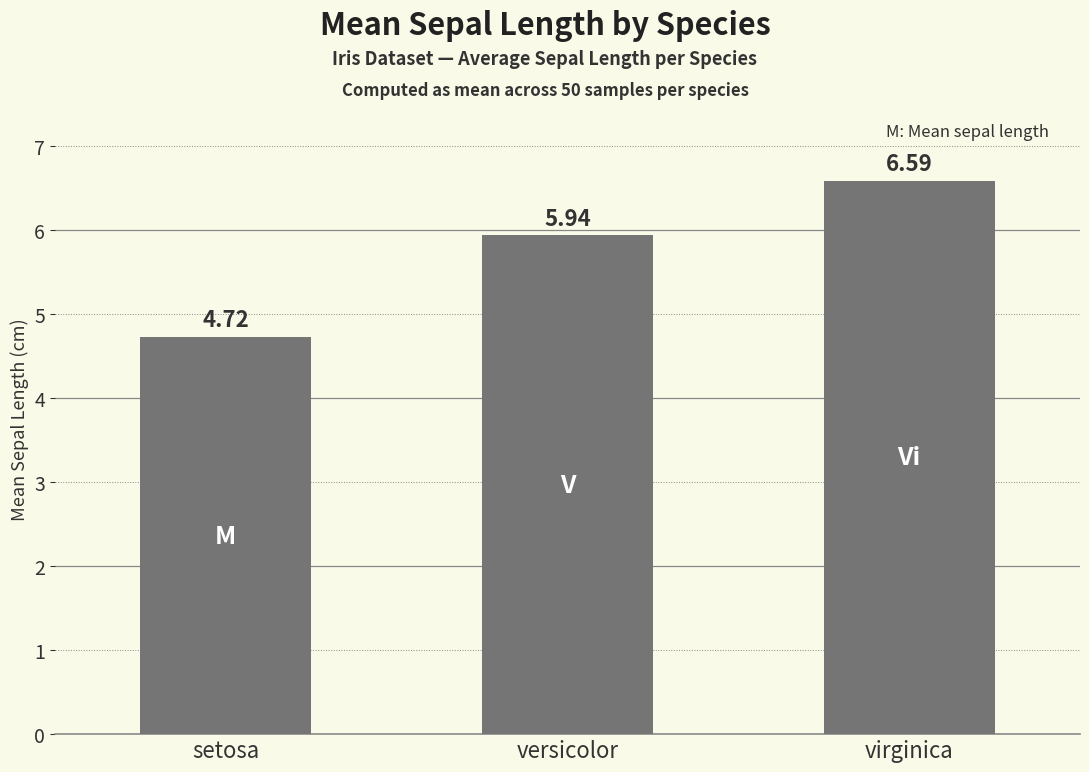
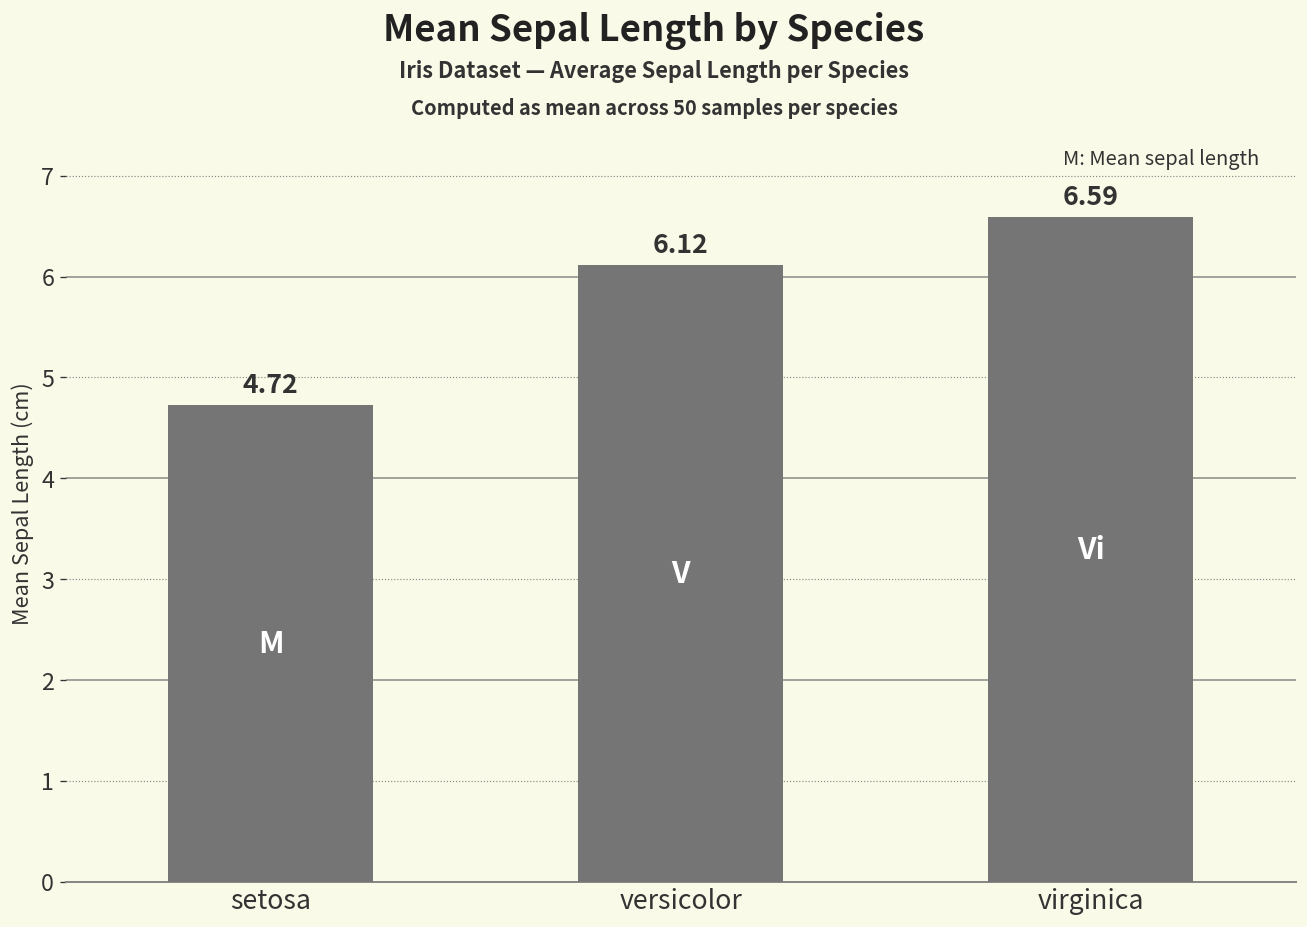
  {
    "setosa": 4.72,
-   "versicolor": 5.94,
+   "versicolor": 6.12,
    "virginica": 6.59
  }
